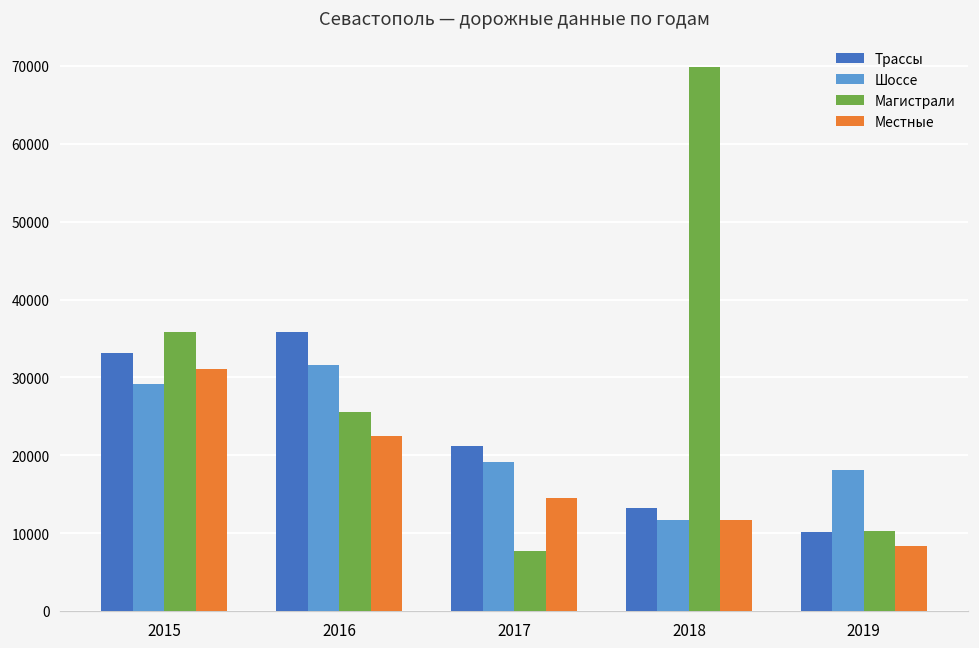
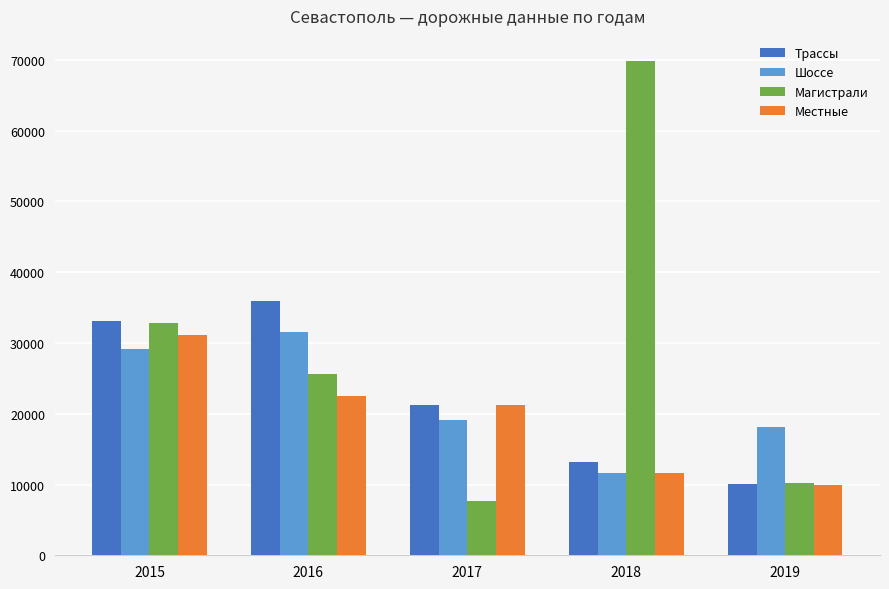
  {
    "Магистрали": {
-     "2015": 36000,
+     "2015": 33000,
      "2016": 26000,
      "2017": 8000,
      "2018": 70000,
      "2019": 10000
    },
    "Местные": {
      "2015": 31000,
      "2016": 23000,
-     "2017": 14000,
+     "2017": 21000,
      "2018": 12000,
-     "2019": 8000
+     "2019": 10000
    }
  }
